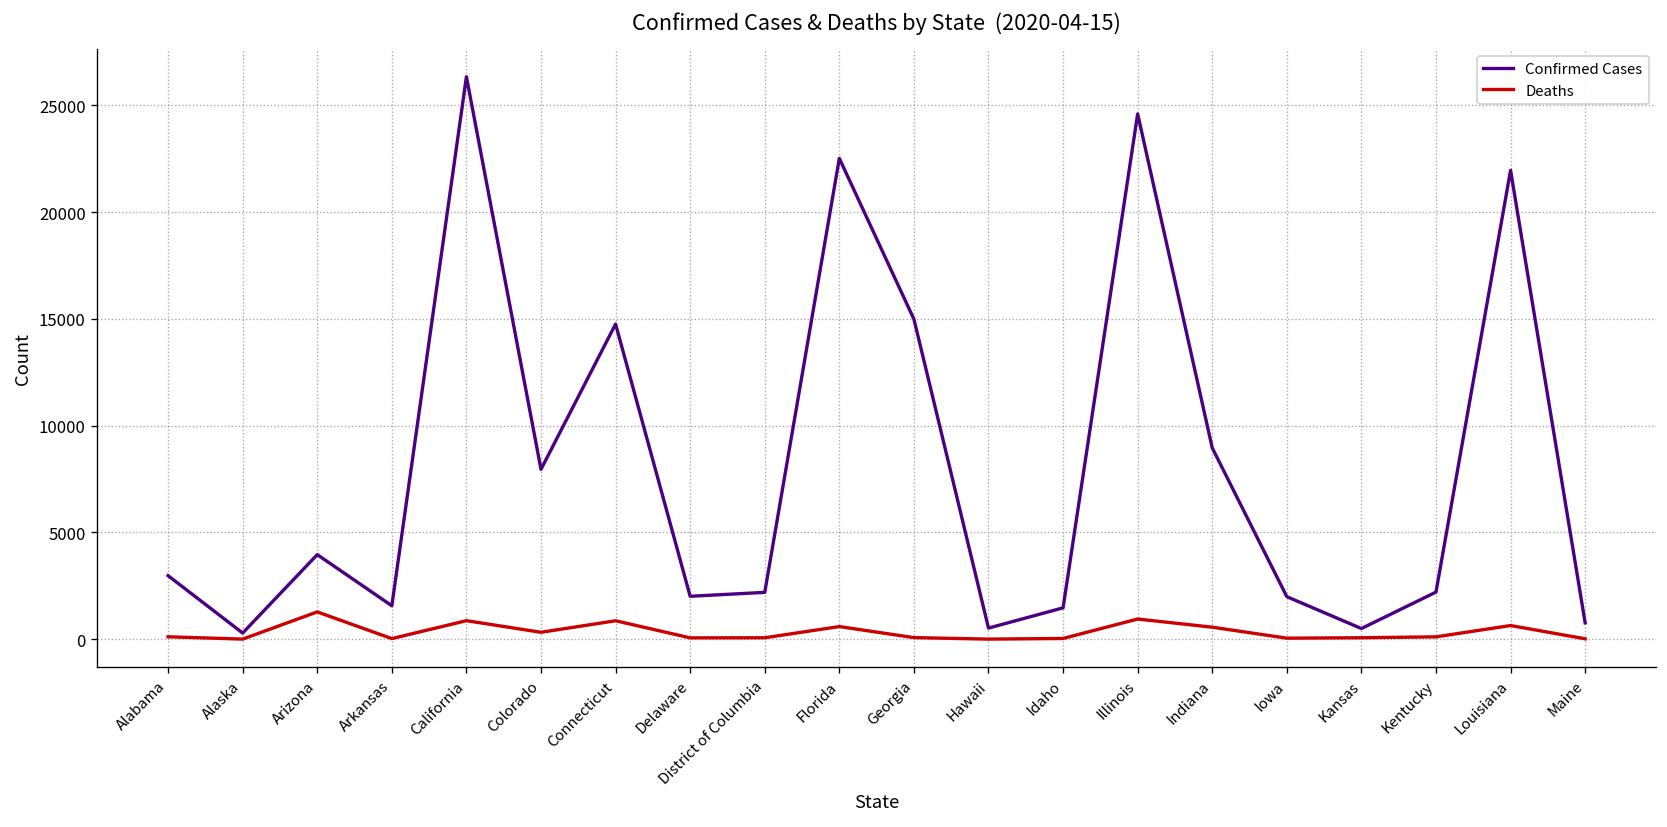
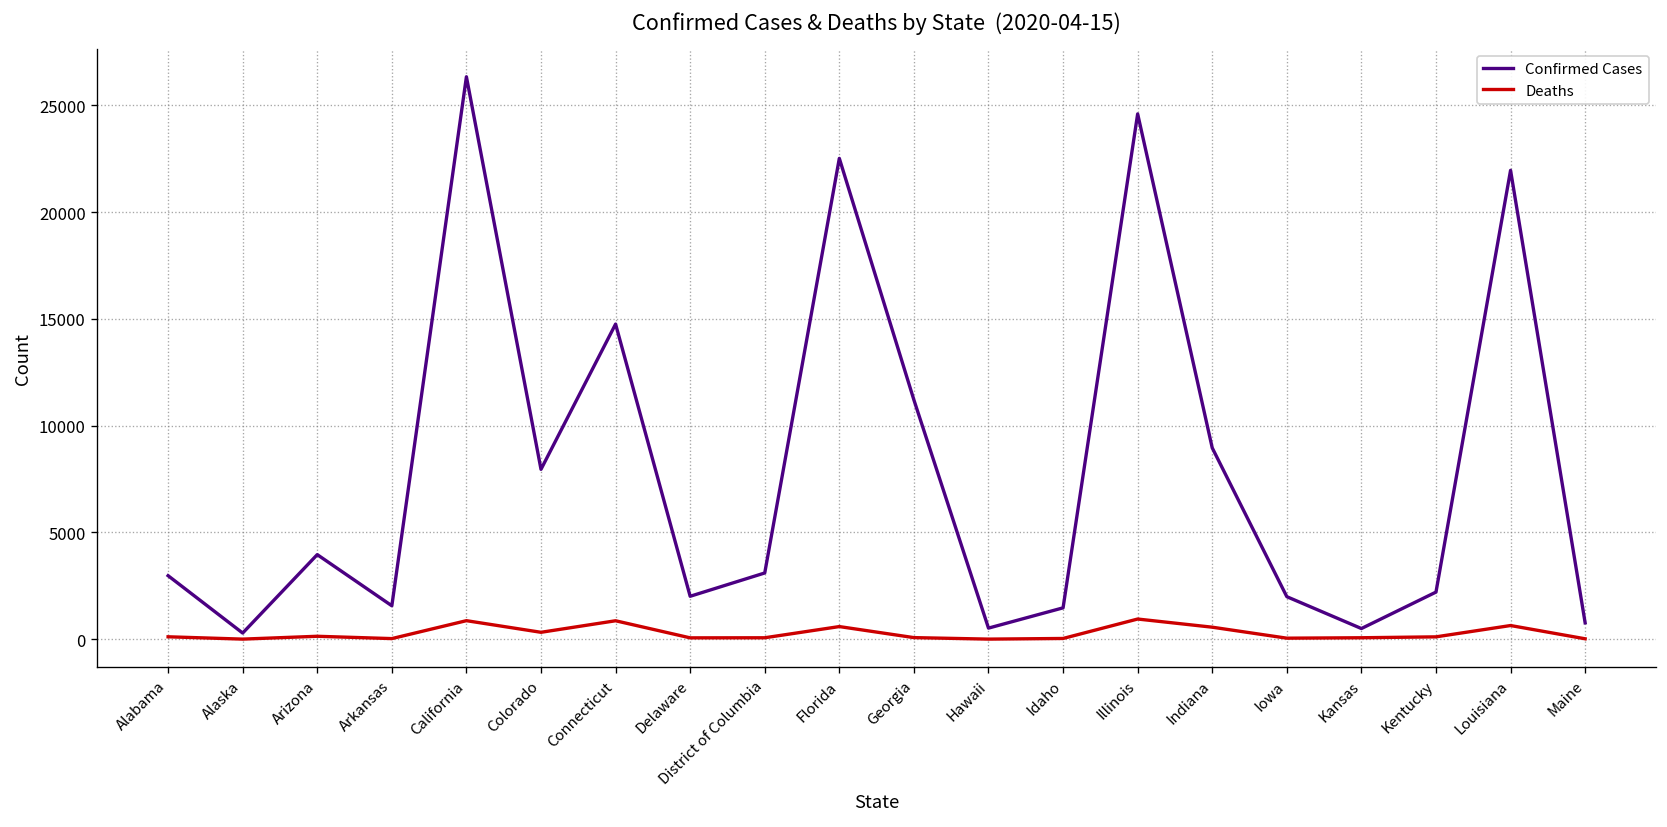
  {
    "Confirmed Cases": {
      "Alabama": 3000,
      "Alaska": 300,
      "Arizona": 4000,
      "Arkansas": 1600,
      "California": 26300,
      "Colorado": 8000,
      "Connecticut": 14800,
      "Delaware": 2000,
-     "District of Columbia": 2200,
+     "District of Columbia": 3100,
      "Florida": 22500,
-     "Georgia": 15000,
+     "Georgia": 11200,
      "Hawaii": 500,
      "Idaho": 1500,
      "Illinois": 24600,
      "Indiana": 9000,
      "Iowa": 2000,
      "Kansas": 500,
      "Kentucky": 2200,
      "Louisiana": 22000,
      "Maine": 800
    },
    "Deaths": {
      "Alabama": 100,
      "Alaska": 0,
-     "Arizona": 1300,
+     "Arizona": 100,
      "Arkansas": 0,
      "California": 900,
      "Colorado": 300,
      "Connecticut": 900,
      "Delaware": 100,
      "District of Columbia": 100,
      "Florida": 600,
      "Georgia": 100,
      "Hawaii": 0,
      "Idaho": 0,
      "Illinois": 900,
      "Indiana": 600,
      "Iowa": 100,
      "Kansas": 100,
      "Kentucky": 100,
      "Louisiana": 600,
      "Maine": 0
    }
  }
